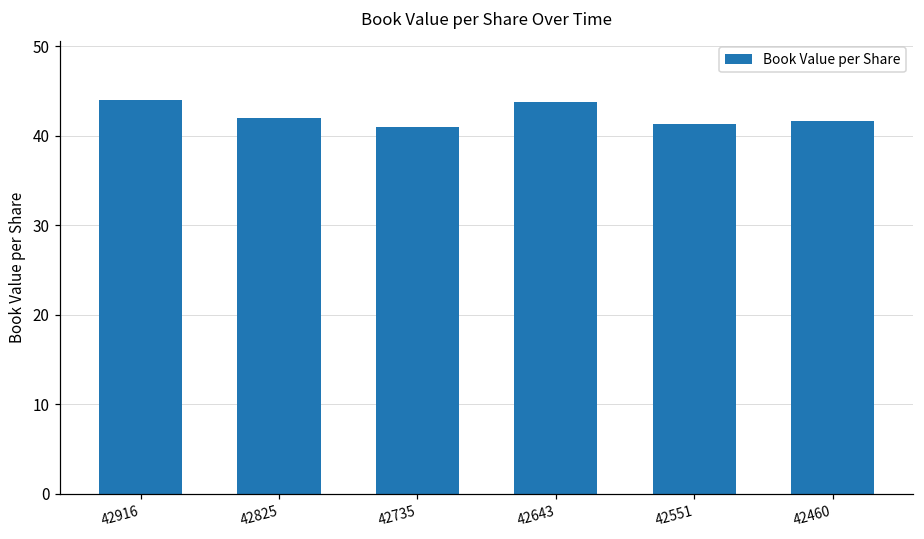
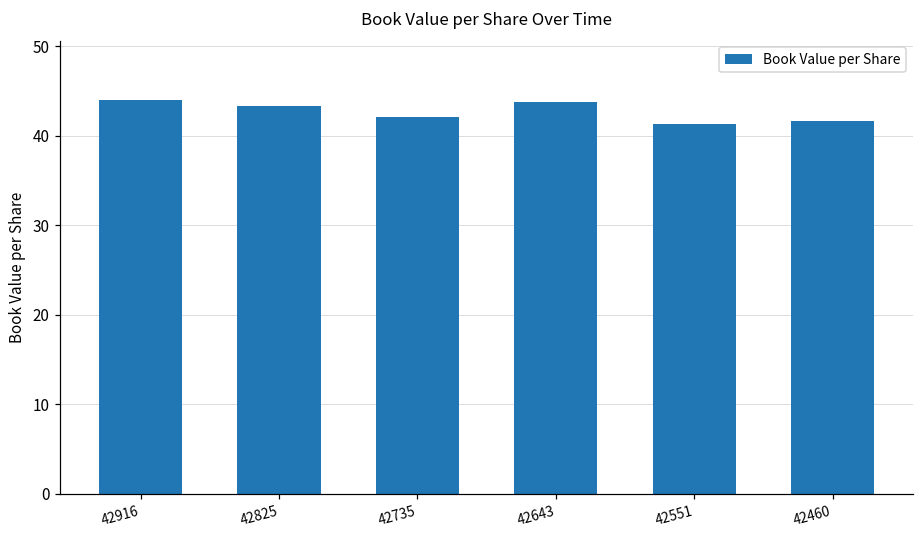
  {
    "42916": 44,
-   "42825": 42,
-   "42735": 41,
+   "42825": 43,
+   "42735": 42,
    "42643": 44,
    "42551": 41,
    "42460": 42
  }
